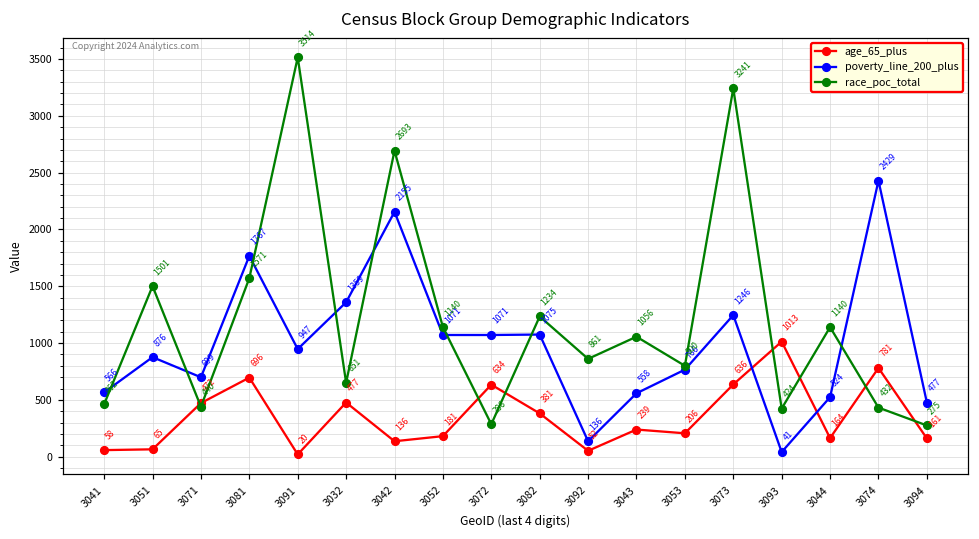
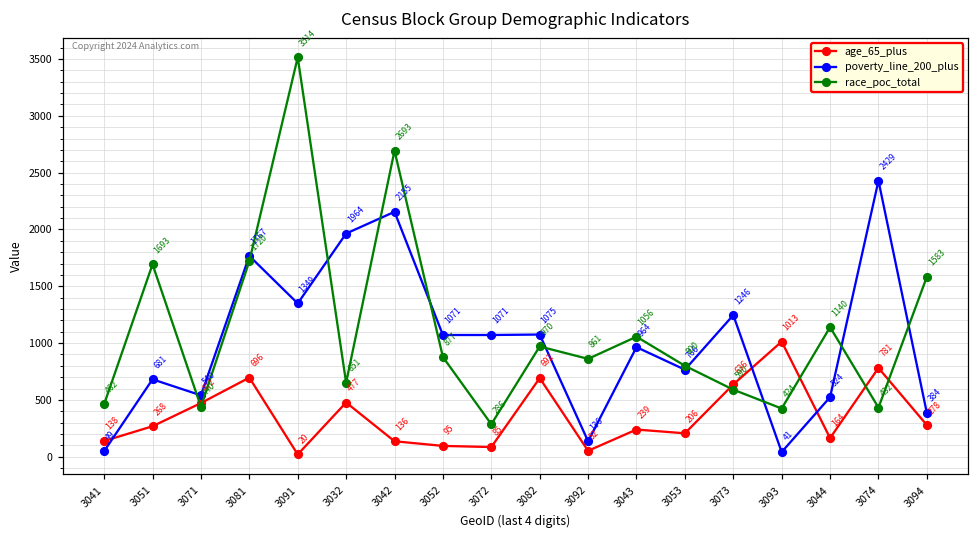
  {
    "age_65_plus": {
-     "3041": 58,
-     "3051": 65,
+     "3041": 138,
+     "3051": 268,
      "3081": 696,
      "3091": 20,
      "3042": 136,
-     "3052": 181,
-     "3072": 634,
-     "3082": 381,
+     "3052": 95,
+     "3072": 85,
+     "3082": 692,
      "3043": 239,
      "3053": 206,
      "3093": 1013,
      "3044": 164,
      "3074": 781,
-     "3094": 161
+     "3094": 278
    },
    "poverty_line_200_plus": {
-     "3041": 566,
-     "3051": 876,
-     "3071": 699,
-     "3091": 947,
-     "3032": 1359,
+     "3041": 49,
+     "3051": 681,
+     "3071": 540,
+     "3091": 1349,
+     "3032": 1964,
      "3042": 2155,
      "3052": 1071,
      "3072": 1071,
-     "3043": 558,
+     "3043": 964,
      "3073": 1246,
      "3093": 41,
      "3044": 524,
      "3074": 2429,
-     "3094": 477
+     "3094": 384
    },
    "race_poc_total": {
      "3041": 462,
-     "3051": 1501,
-     "3081": 1571,
+     "3051": 1693,
+     "3081": 1720,
      "3091": 3514,
      "3032": 651,
      "3042": 2693,
-     "3052": 1140,
+     "3052": 877,
      "3072": 286,
-     "3082": 1234,
+     "3082": 970,
      "3092": 861,
-     "3073": 3241,
+     "3073": 590,
      "3093": 424,
      "3044": 1140,
      "3074": 432,
-     "3094": 275
+     "3094": 1583
    }
  }
